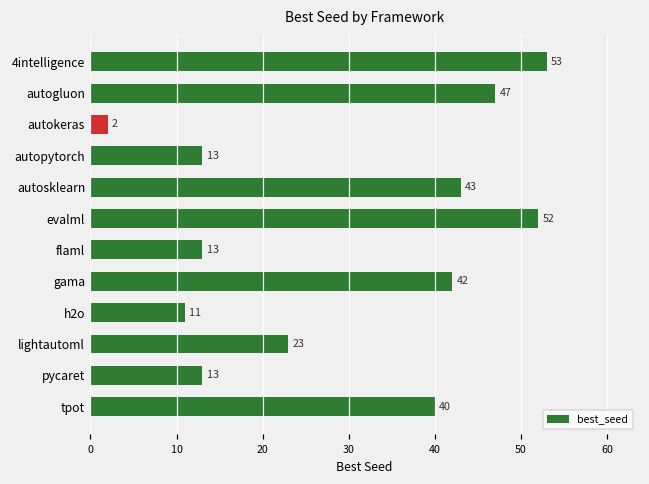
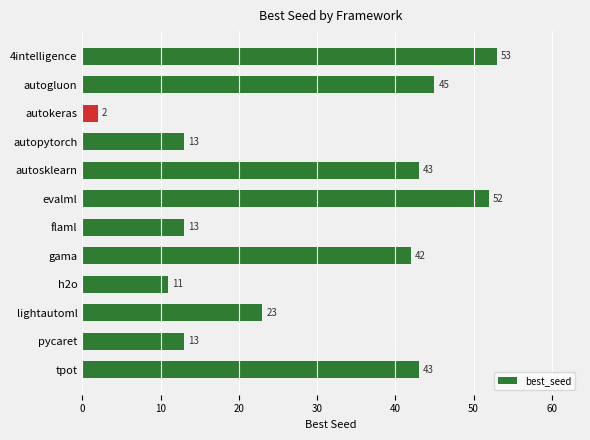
  {
    "4intelligence": 53,
-   "autogluon": 47,
+   "autogluon": 45,
    "autokeras": 2,
    "autopytorch": 13,
    "autosklearn": 43,
    "evalml": 52,
    "flaml": 13,
    "gama": 42,
    "h2o": 11,
    "lightautoml": 23,
    "pycaret": 13,
-   "tpot": 40
+   "tpot": 43
  }
